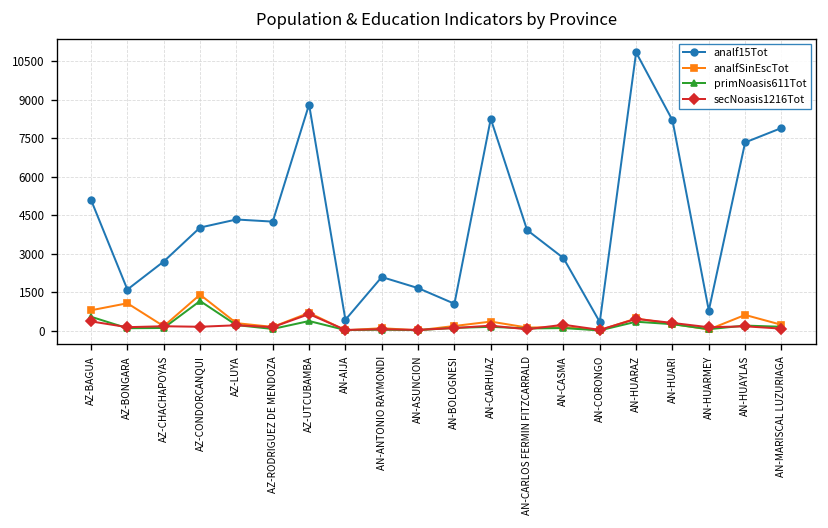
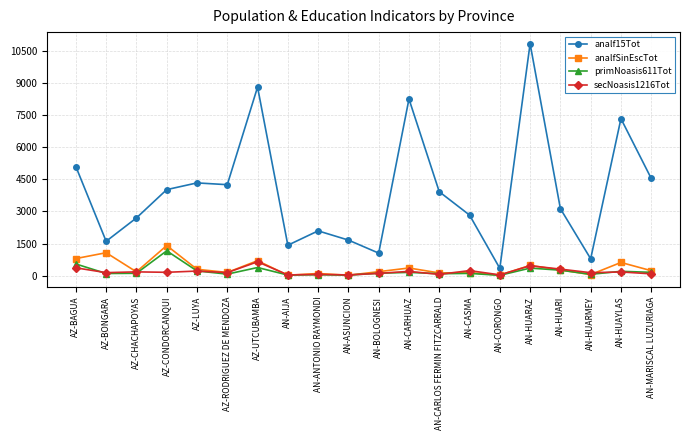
  {
    "analf15Tot": {
      "AZ-BAGUA": 5100,
      "AZ-BONGARA": 1600,
      "AZ-CHACHAPOYAS": 2700,
      "AZ-CONDORCANQUI": 4000,
      "AZ-LUYA": 4300,
      "AZ-RODRIGUEZ DE MENDOZA": 4300,
      "AZ-UTCUBAMBA": 8800,
-     "AN-AIJA": 400,
+     "AN-AIJA": 1400,
      "AN-ANTONIO RAYMONDI": 2100,
      "AN-ASUNCION": 1700,
      "AN-BOLOGNESI": 1100,
      "AN-CARHUAZ": 8300,
      "AN-CARLOS FERMIN FITZCARRALD": 3900,
      "AN-CASMA": 2800,
      "AN-CORONGO": 300,
      "AN-HUARAZ": 10800,
-     "AN-HUARI": 8200,
+     "AN-HUARI": 3100,
      "AN-HUARMEY": 800,
      "AN-HUAYLAS": 7300,
-     "AN-MARISCAL LUZURIAGA": 7900
+     "AN-MARISCAL LUZURIAGA": 4500
    },
    "analfSinEscTot": {
      "AZ-BAGUA": 800,
      "AZ-BONGARA": 1100,
      "AZ-CONDORCANQUI": 1400,
      "AN-CARHUAZ": 400,
      "AN-HUAYLAS": 600
    },
    "primNoasis611Tot": {
      "AZ-BAGUA": 500,
      "AZ-CONDORCANQUI": 1200,
      "AZ-UTCUBAMBA": 400
    },
    "secNoasis1216Tot": {
      "AZ-BAGUA": 400,
      "AZ-CONDORCANQUI": 200
    }
  }
